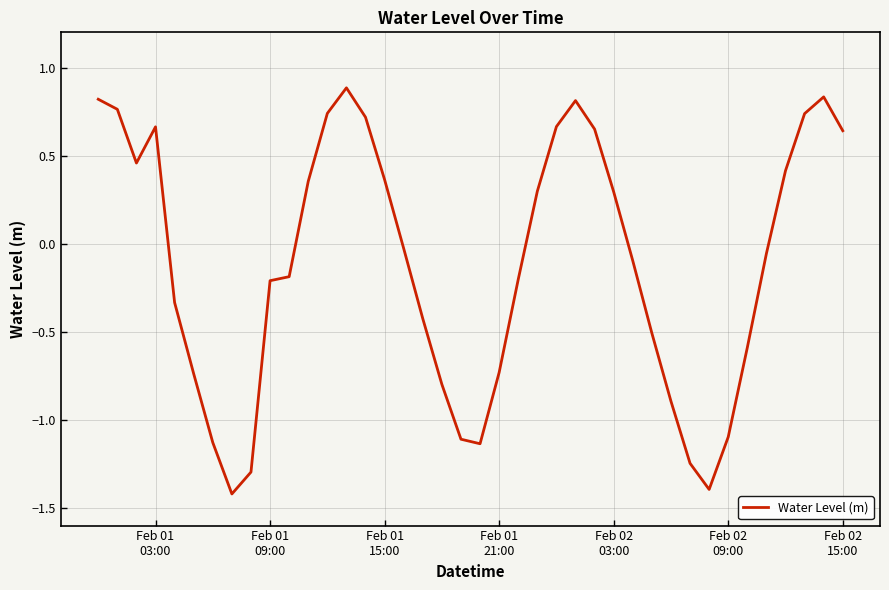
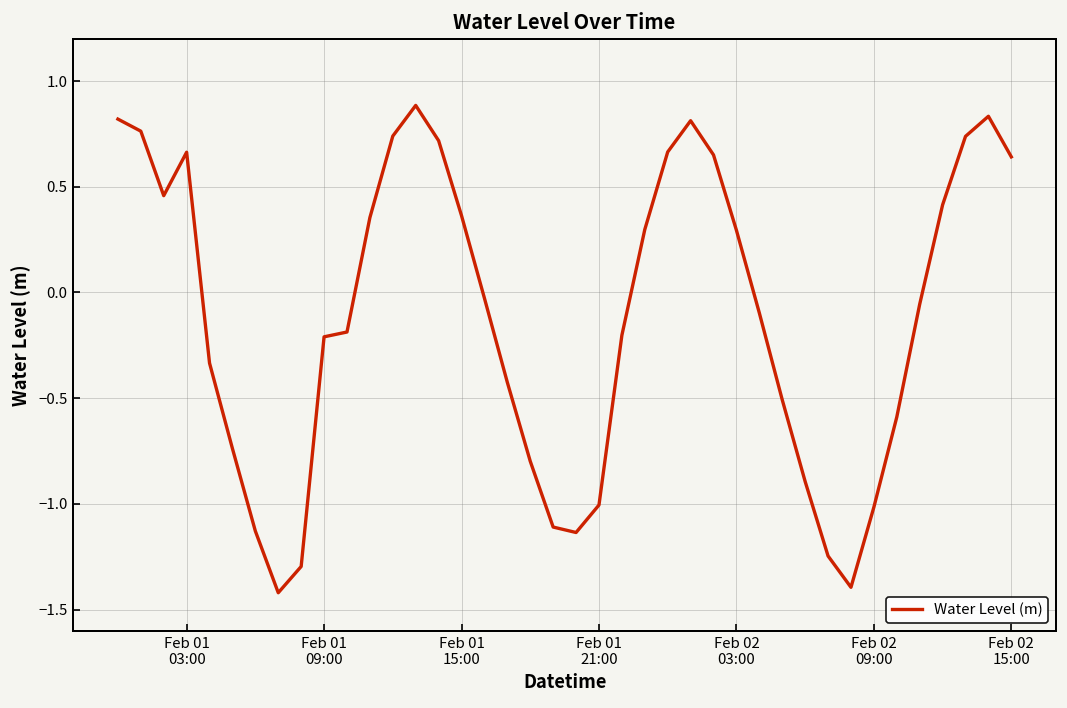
  {
    "Feb 01 03:00": 0.66,
    "Feb 01 09:00": -0.21,
    "Feb 01 15:00": 0.36,
-   "Feb 01 21:00": -0.73,
+   "Feb 01 21:00": -1.01,
    "Feb 02 03:00": 0.29,
-   "Feb 02 09:00": -1.10,
+   "Feb 02 09:00": -1.02,
    "Feb 02 15:00": 0.64
  }
